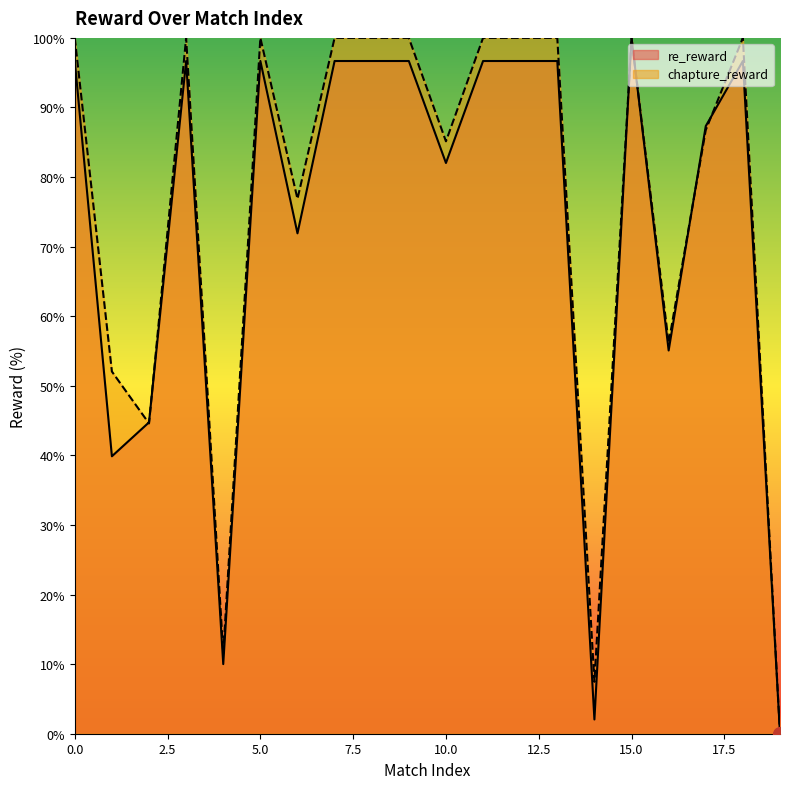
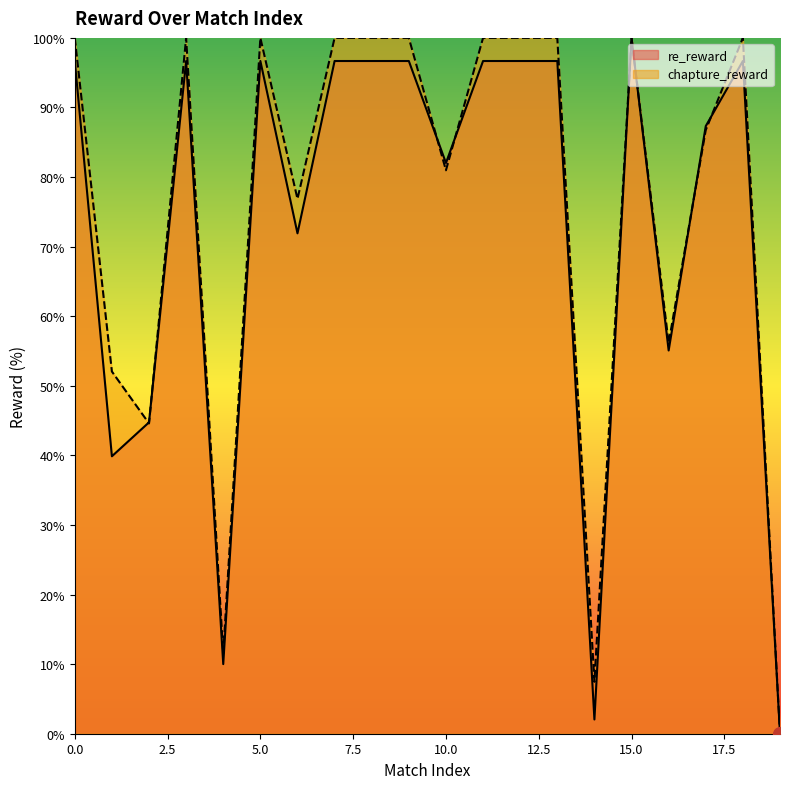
  {
    "chapture_reward": {
      "0.0": "100%",
      "5.0": "100%",
-     "10.0": "85%"
+     "10.0": "81%"
    }
  }
